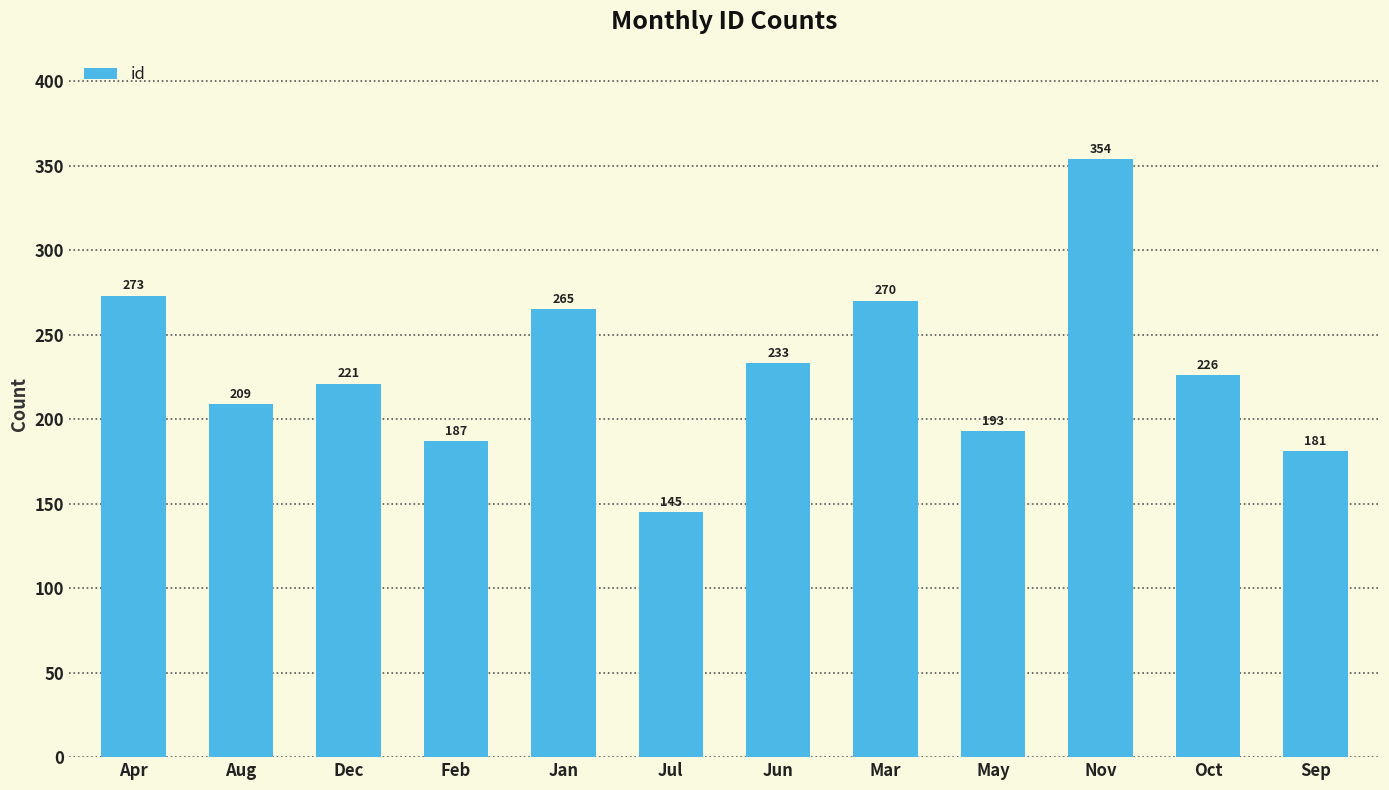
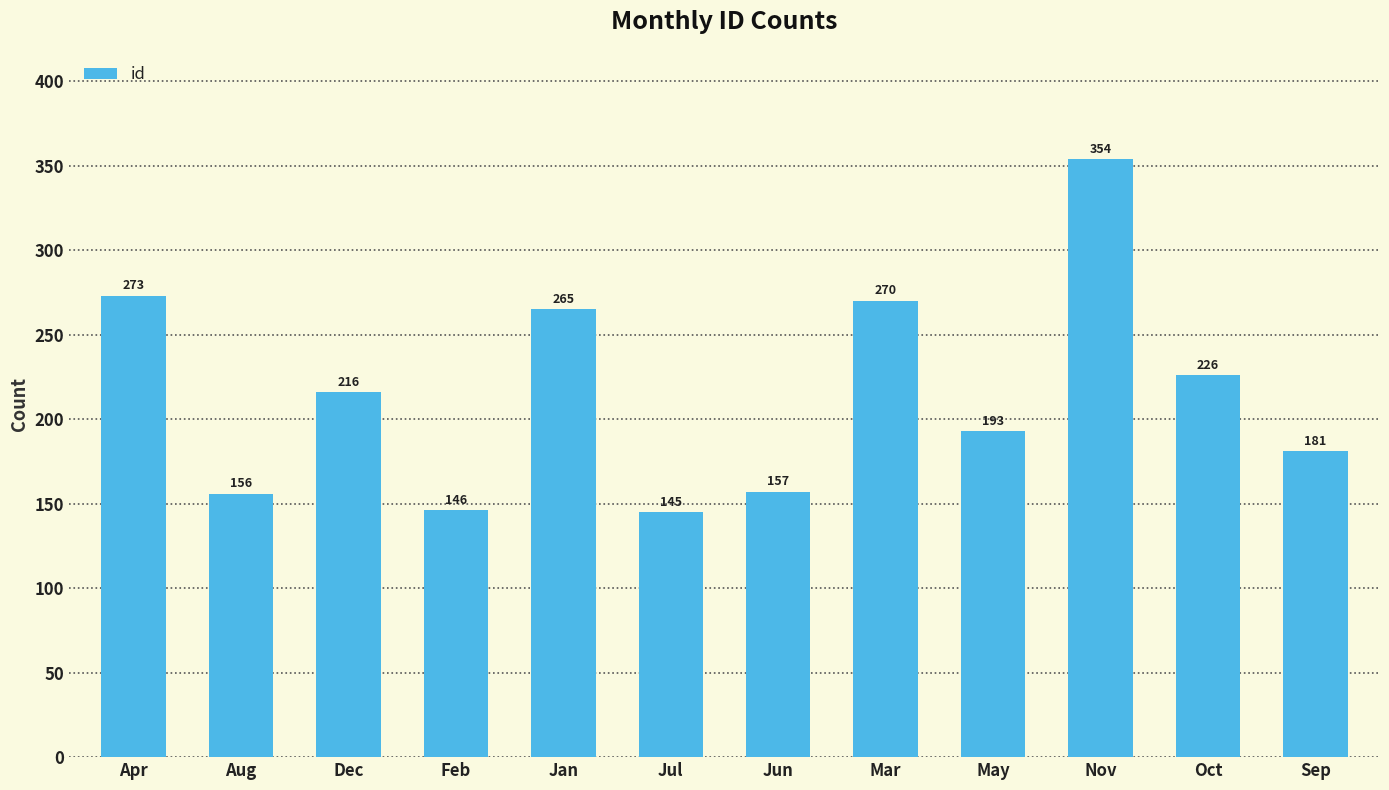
  {
    "Apr": 273,
-   "Aug": 209,
-   "Dec": 221,
-   "Feb": 187,
+   "Aug": 156,
+   "Dec": 216,
+   "Feb": 146,
    "Jan": 265,
    "Jul": 145,
-   "Jun": 233,
+   "Jun": 157,
    "Mar": 270,
    "May": 193,
    "Nov": 354,
    "Oct": 226,
    "Sep": 181
  }
